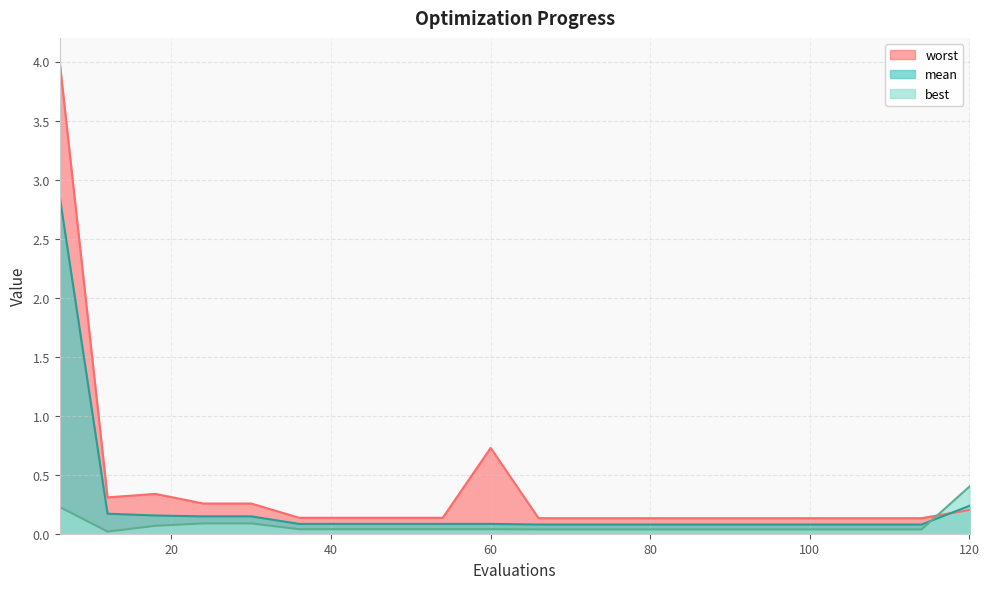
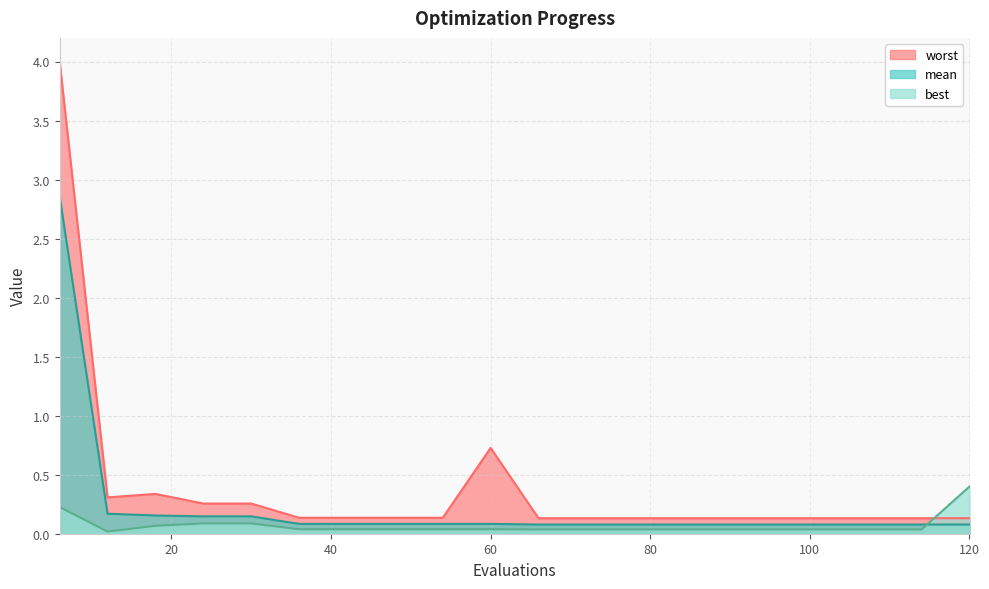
  {
    "worst": {
      "60": 0.73,
-     "120": 0.20
+     "120": 0.13
    },
    "mean": {
      "60": 0.08,
-     "120": 0.24
+     "120": 0.08
    },
    "best": {
      "60": 0.04,
      "120": 0.40
    }
  }
